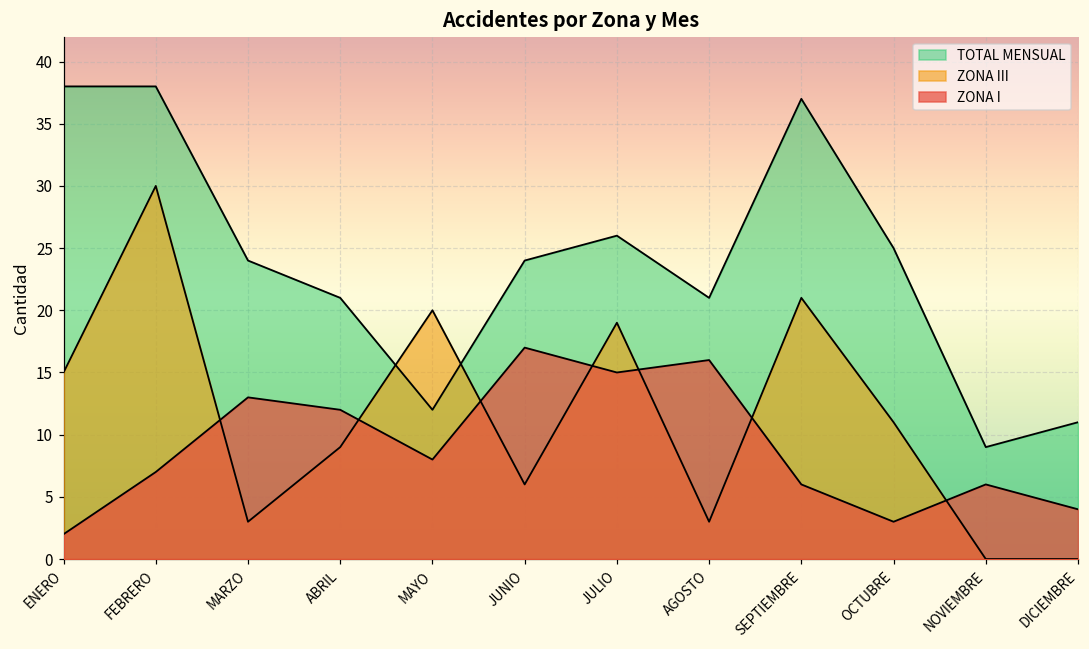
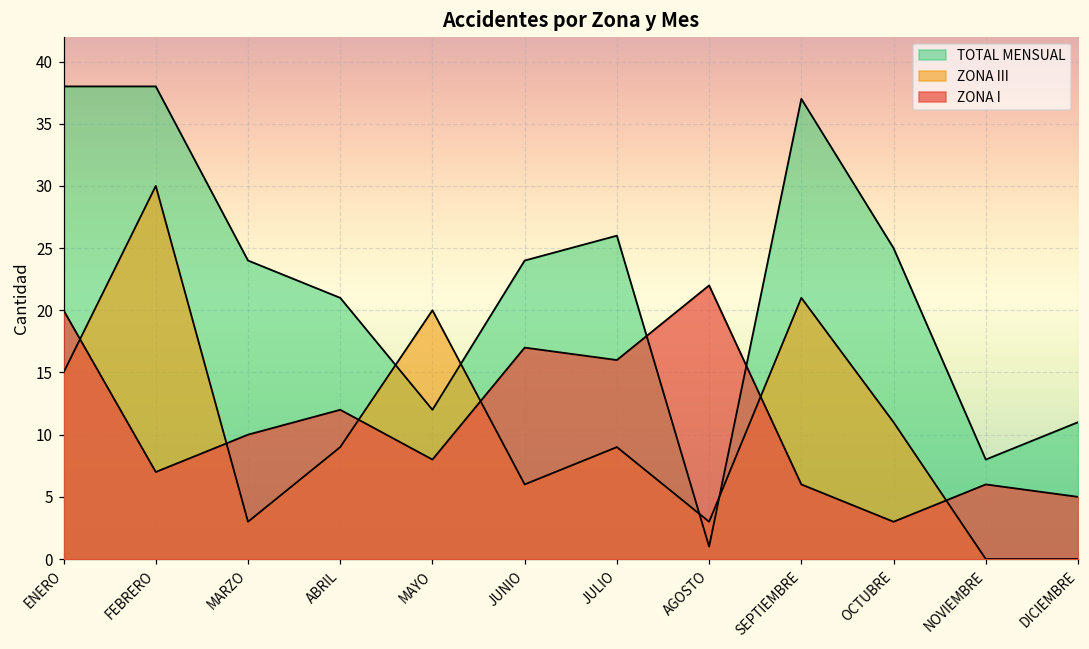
  {
    "TOTAL MENSUAL": {
      "ENERO": 38,
      "FEBRERO": 38,
      "MARZO": 24,
      "ABRIL": 21,
      "MAYO": 12,
      "JUNIO": 24,
      "JULIO": 26,
-     "AGOSTO": 21,
+     "AGOSTO": 1,
      "SEPTIEMBRE": 37,
      "OCTUBRE": 25,
-     "NOVIEMBRE": 9,
+     "NOVIEMBRE": 8,
      "DICIEMBRE": 11
    },
    "ZONA III": {
      "ENERO": 15,
      "FEBRERO": 30,
      "MARZO": 3,
      "ABRIL": 9,
      "MAYO": 20,
      "JUNIO": 6,
-     "JULIO": 19,
+     "JULIO": 9,
      "AGOSTO": 3,
      "SEPTIEMBRE": 21,
      "OCTUBRE": 11,
      "NOVIEMBRE": 0,
      "DICIEMBRE": 0
    },
    "ZONA I": {
-     "ENERO": 2,
+     "ENERO": 20,
      "FEBRERO": 7,
-     "MARZO": 13,
+     "MARZO": 10,
      "ABRIL": 12,
      "MAYO": 8,
      "JUNIO": 17,
-     "JULIO": 15,
-     "AGOSTO": 16,
+     "JULIO": 16,
+     "AGOSTO": 22,
      "SEPTIEMBRE": 6,
      "OCTUBRE": 3,
      "NOVIEMBRE": 6,
-     "DICIEMBRE": 4
+     "DICIEMBRE": 5
    }
  }
